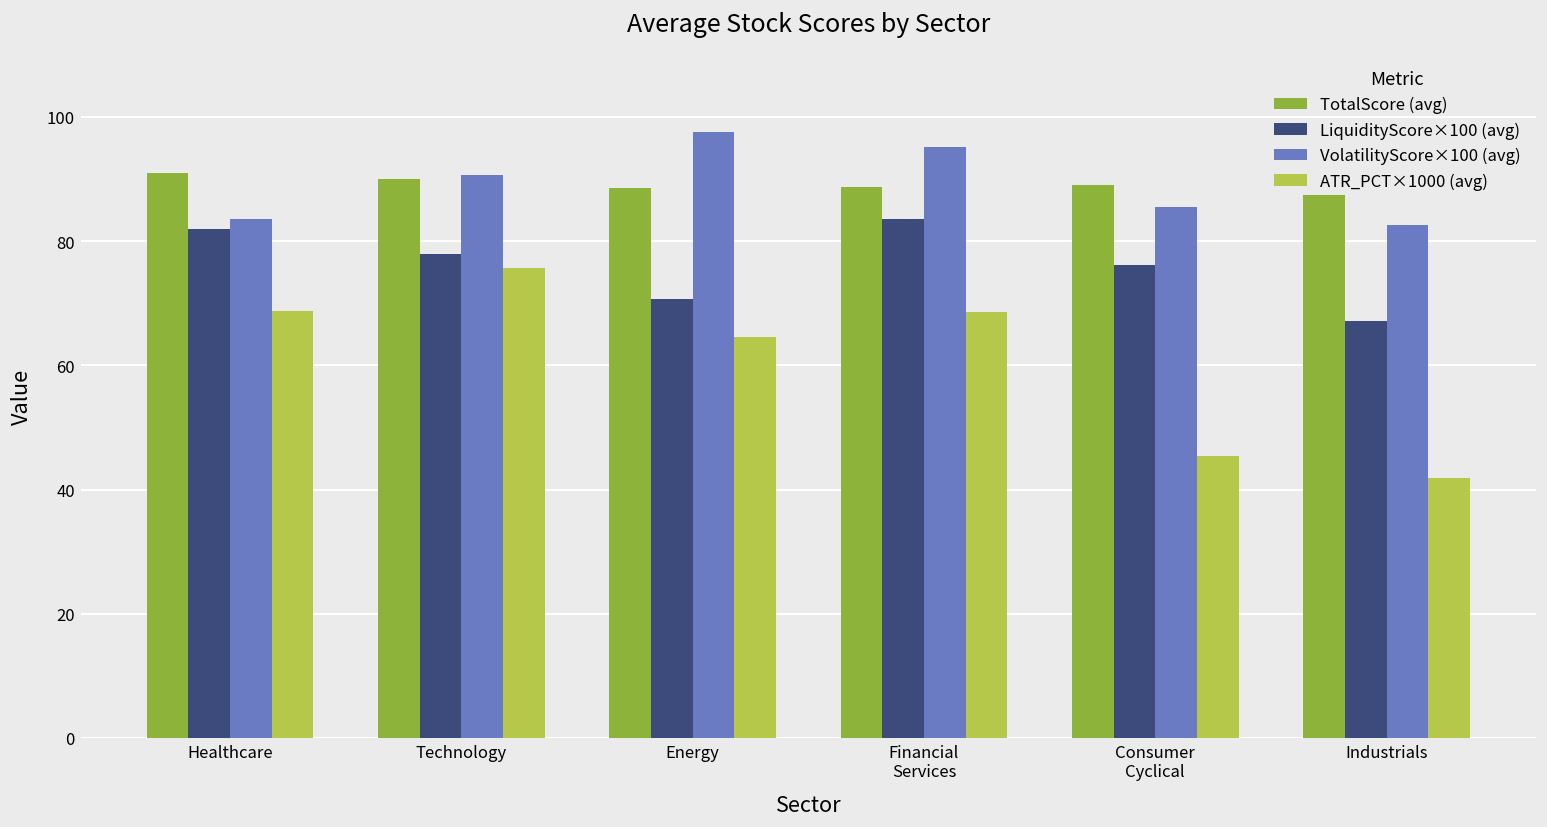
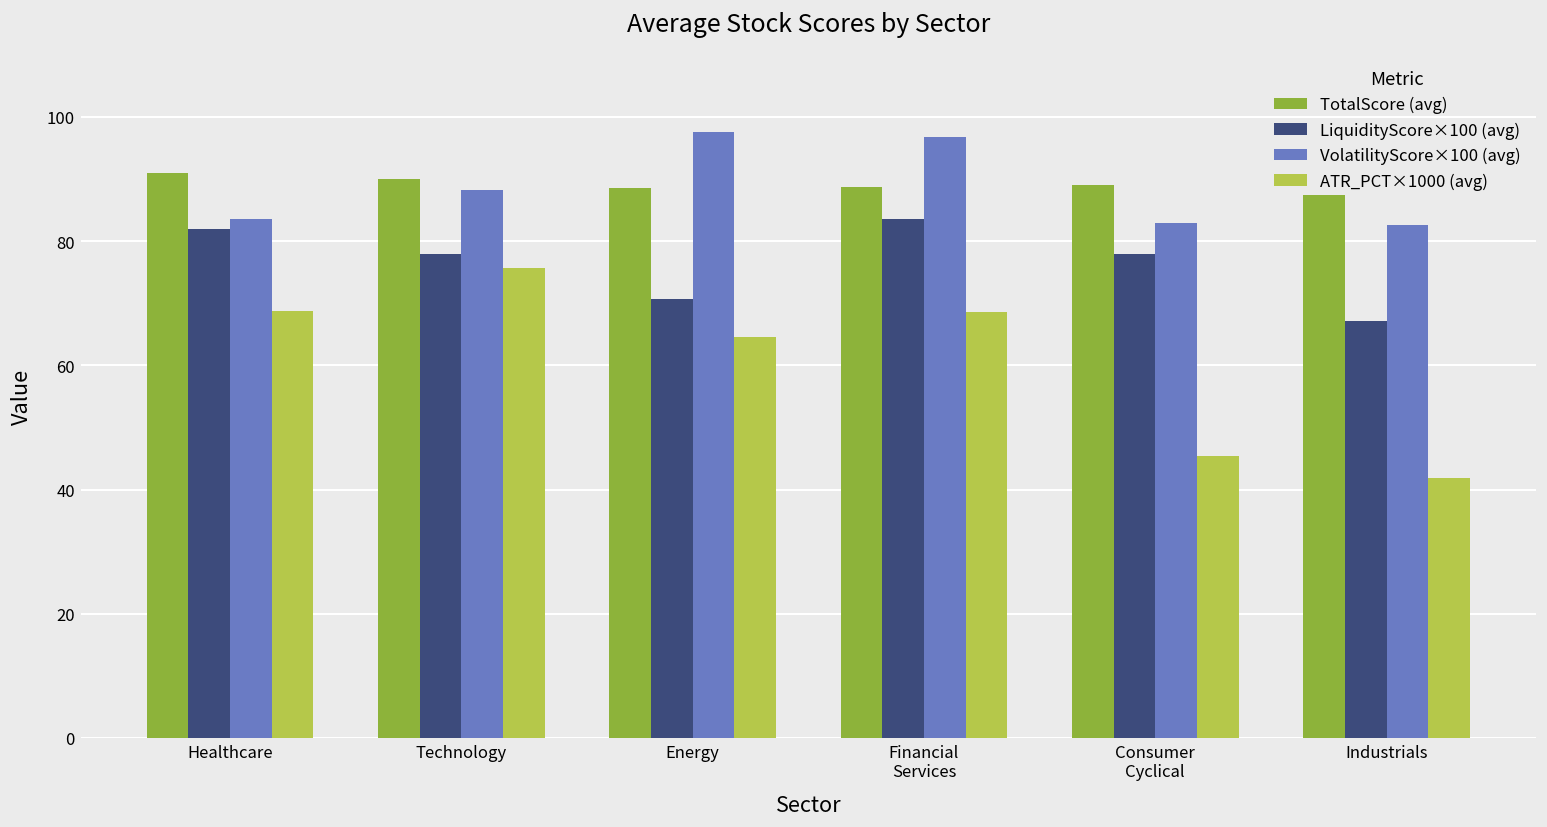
  {
    "LiquidityScore×100 (avg)": {
      "Healthcare": 82,
      "Technology": 78,
      "Energy": 71,
      "Financial Services": 84,
-     "Consumer Cyclical": 76,
+     "Consumer Cyclical": 78,
      "Industrials": 67
    },
    "VolatilityScore×100 (avg)": {
      "Healthcare": 84,
-     "Technology": 91,
+     "Technology": 88,
      "Energy": 98,
-     "Financial Services": 95,
-     "Consumer Cyclical": 86,
+     "Financial Services": 97,
+     "Consumer Cyclical": 83,
      "Industrials": 83
    }
  }
